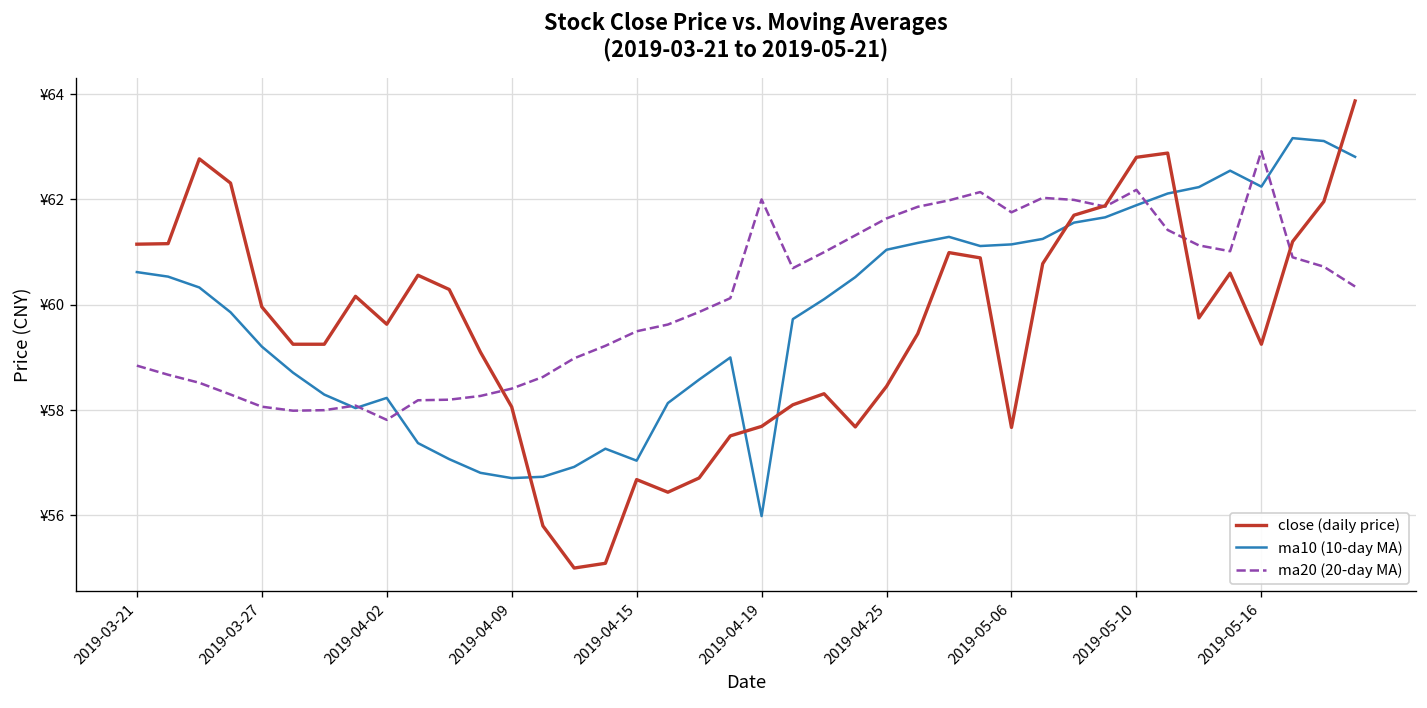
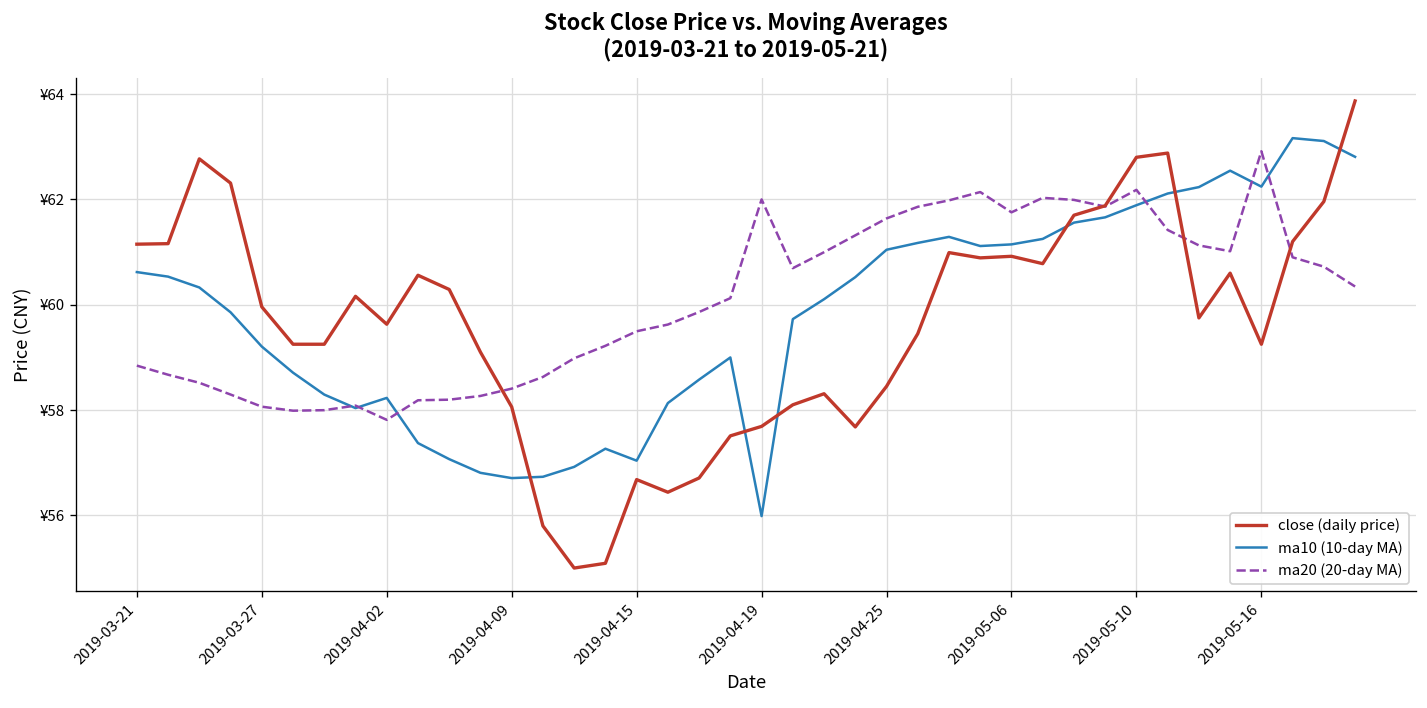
  {
    "close (daily price)": {
      "2019-03-21": "¥61.2",
      "2019-03-27": "¥60.0",
      "2019-04-02": "¥59.6",
      "2019-04-09": "¥58.1",
      "2019-04-15": "¥56.7",
      "2019-04-19": "¥57.7",
      "2019-04-25": "¥58.5",
-     "2019-05-06": "¥57.7",
+     "2019-05-06": "¥60.9",
      "2019-05-10": "¥62.8",
      "2019-05-16": "¥59.3"
    },
    "ma10 (10-day MA)": {
      "2019-03-21": "¥60.6",
      "2019-03-27": "¥59.2",
      "2019-04-02": "¥58.2",
      "2019-04-09": "¥56.7",
      "2019-04-15": "¥57.0",
      "2019-04-19": "¥56.0",
      "2019-04-25": "¥61.0",
      "2019-05-06": "¥61.1",
      "2019-05-10": "¥61.9",
      "2019-05-16": "¥62.2"
    },
    "ma20 (20-day MA)": {
      "2019-03-21": "¥58.8",
      "2019-03-27": "¥58.1",
      "2019-04-02": "¥57.8",
      "2019-04-09": "¥58.4",
      "2019-04-15": "¥59.5",
      "2019-04-19": "¥62.0",
      "2019-04-25": "¥61.6",
      "2019-05-06": "¥61.8",
      "2019-05-10": "¥62.2",
      "2019-05-16": "¥62.9"
    }
  }
